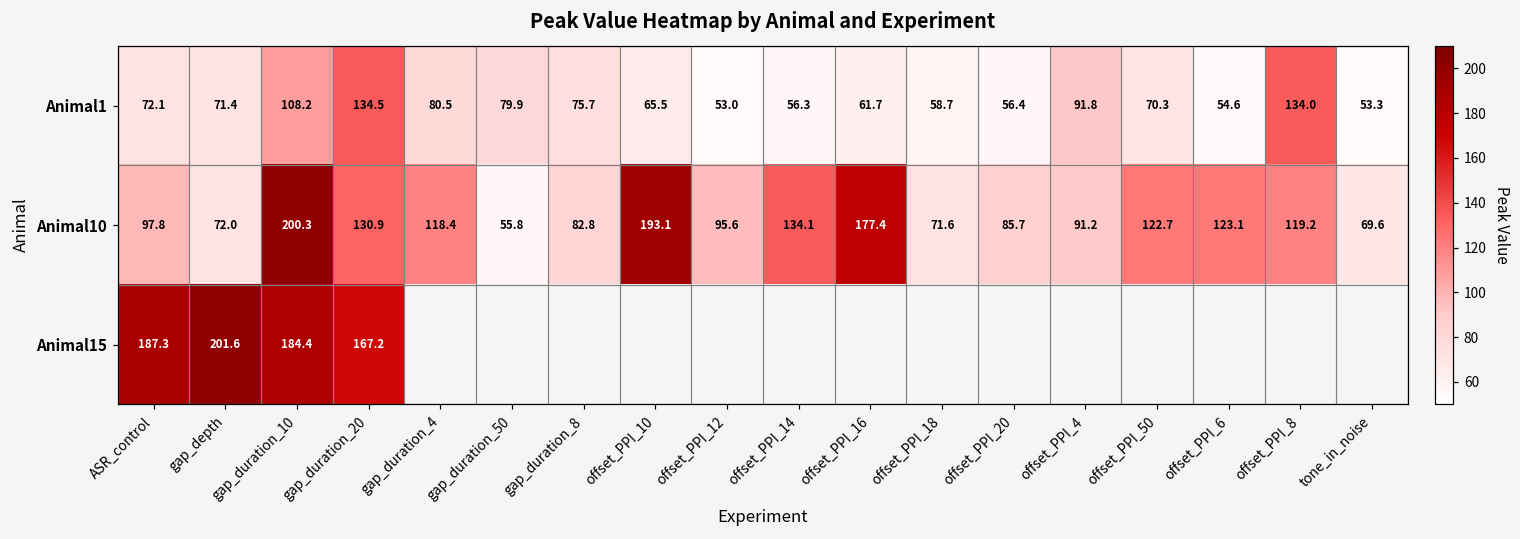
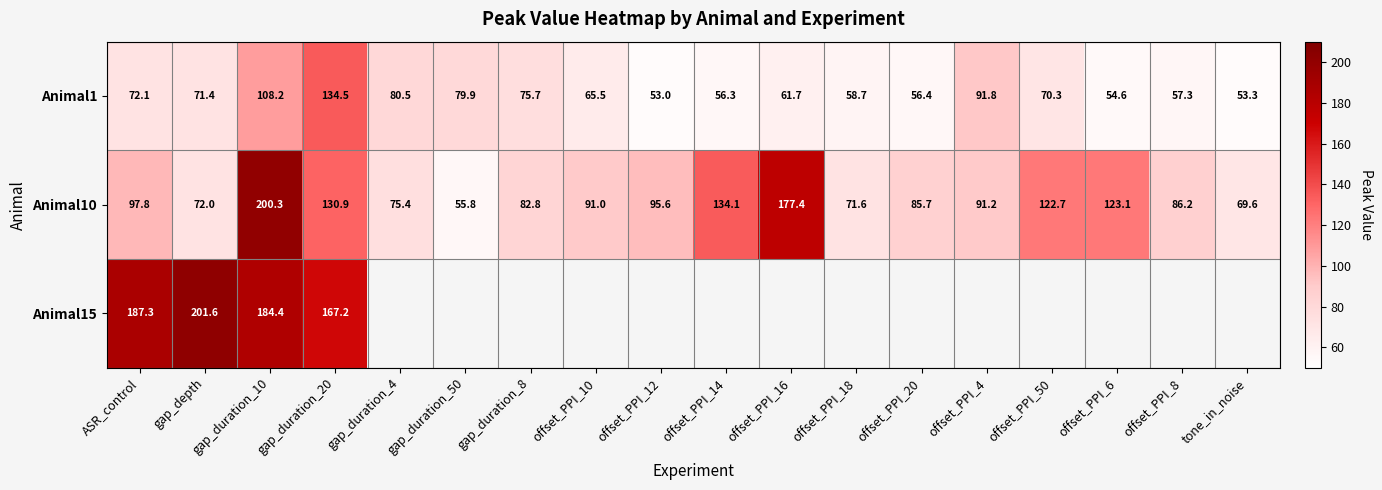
  {
    "Animal1": {
      "ASR_control": 72.1,
      "gap_depth": 71.4,
      "gap_duration_10": 108.2,
      "gap_duration_20": 134.5,
      "gap_duration_4": 80.5,
      "gap_duration_50": 79.9,
      "gap_duration_8": 75.7,
      "offset_PPI_10": 65.5,
      "offset_PPI_12": 53.0,
      "offset_PPI_14": 56.3,
      "offset_PPI_16": 61.7,
      "offset_PPI_18": 58.7,
      "offset_PPI_20": 56.4,
      "offset_PPI_4": 91.8,
      "offset_PPI_50": 70.3,
      "offset_PPI_6": 54.6,
-     "offset_PPI_8": 134.0,
+     "offset_PPI_8": 57.3,
      "tone_in_noise": 53.3
    },
    "Animal10": {
      "ASR_control": 97.8,
      "gap_depth": 72.0,
      "gap_duration_10": 200.3,
      "gap_duration_20": 130.9,
-     "gap_duration_4": 118.4,
+     "gap_duration_4": 75.4,
      "gap_duration_50": 55.8,
      "gap_duration_8": 82.8,
-     "offset_PPI_10": 193.1,
+     "offset_PPI_10": 91.0,
      "offset_PPI_12": 95.6,
      "offset_PPI_14": 134.1,
      "offset_PPI_16": 177.4,
      "offset_PPI_18": 71.6,
      "offset_PPI_20": 85.7,
      "offset_PPI_4": 91.2,
      "offset_PPI_50": 122.7,
      "offset_PPI_6": 123.1,
-     "offset_PPI_8": 119.2,
+     "offset_PPI_8": 86.2,
      "tone_in_noise": 69.6
    },
    "Animal15": {
      "ASR_control": 187.3,
      "gap_depth": 201.6,
      "gap_duration_10": 184.4,
      "gap_duration_20": 167.2
    }
  }
